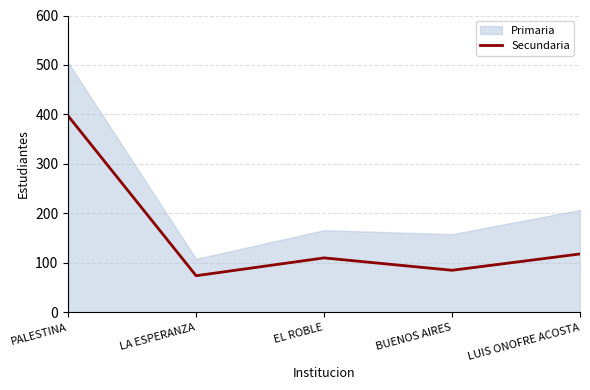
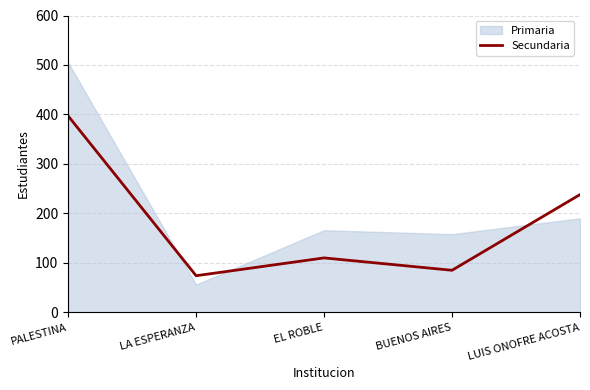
  {
    "Secundaria": {
      "PALESTINA": 400,
      "LA ESPERANZA": 70,
      "EL ROBLE": 110,
      "BUENOS AIRES": 90,
-     "LUIS ONOFRE ACOSTA": 120
+     "LUIS ONOFRE ACOSTA": 240
    },
    "Primaria": {
      "PALESTINA": 510,
-     "LA ESPERANZA": 110,
+     "LA ESPERANZA": 60,
      "EL ROBLE": 170,
      "BUENOS AIRES": 160,
-     "LUIS ONOFRE ACOSTA": 210
+     "LUIS ONOFRE ACOSTA": 190
    }
  }
